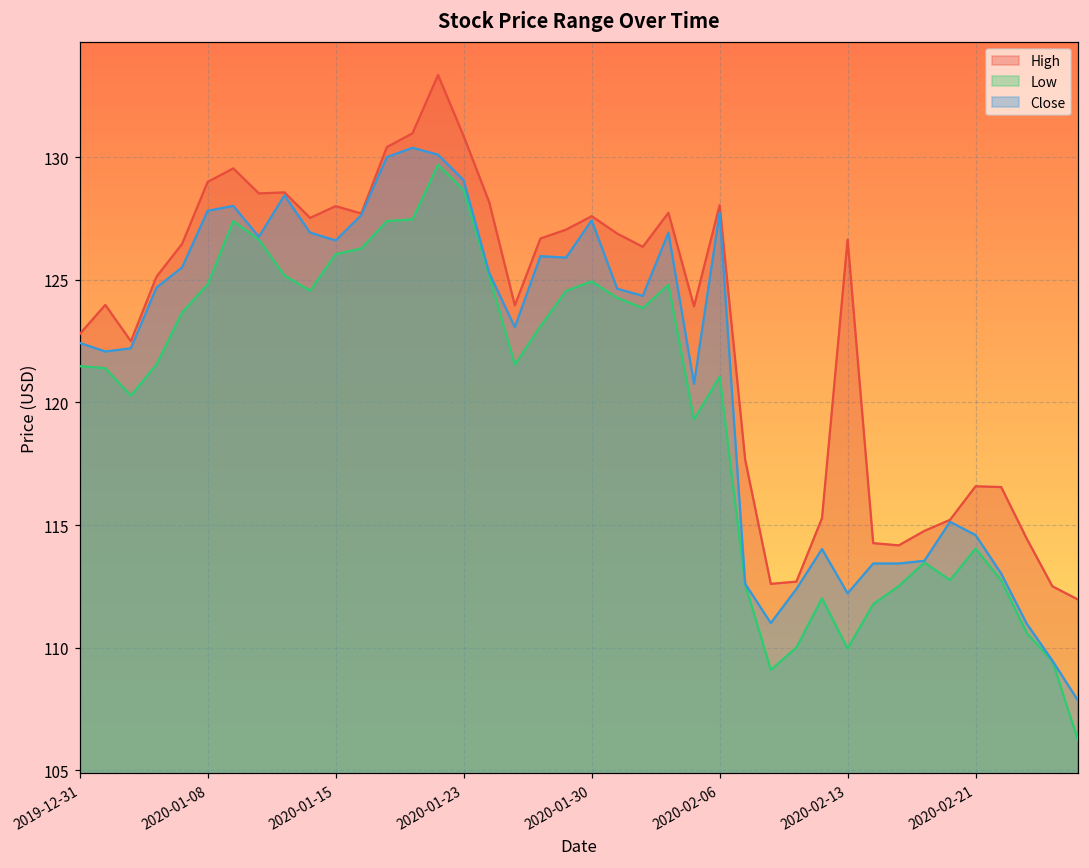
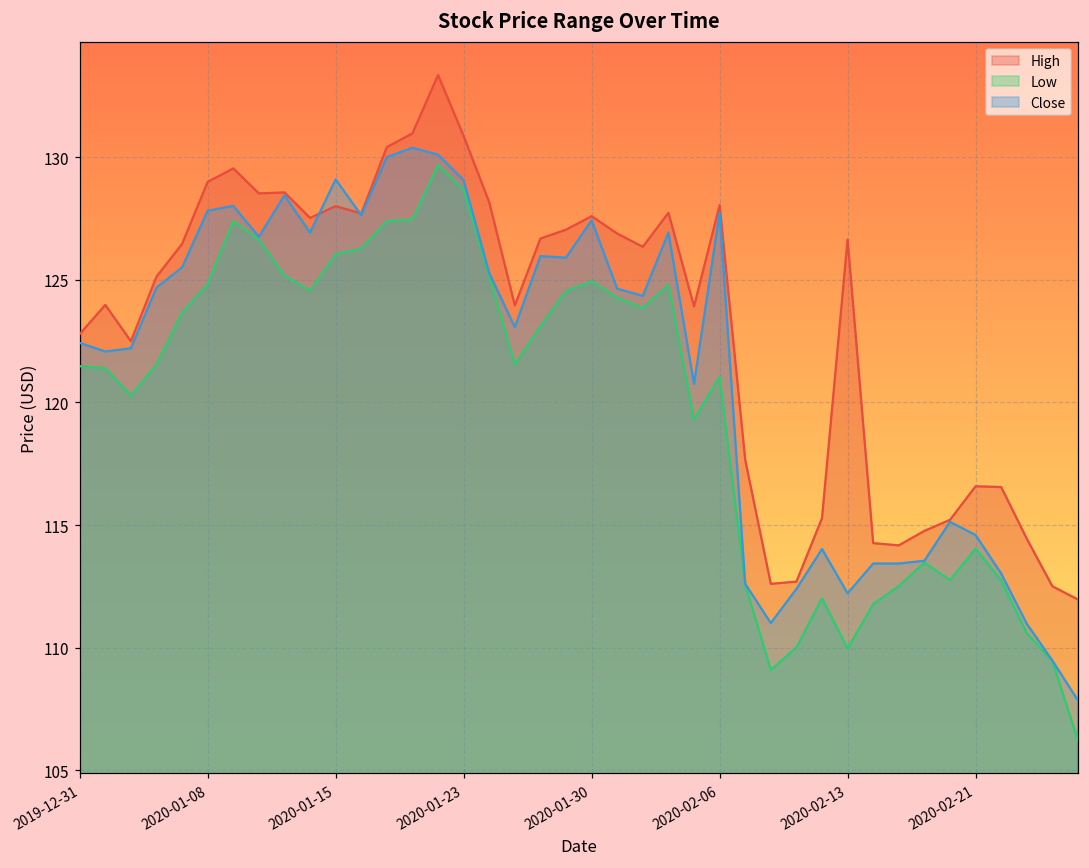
  {
    "High": {
      "2019-12-31": 122.8,
      "2020-01-08": 129.0,
      "2020-01-15": 128.0,
      "2020-01-23": 130.9,
      "2020-01-30": 127.6,
      "2020-02-06": 128.1,
      "2020-02-13": 126.7,
      "2020-02-21": 116.6
    },
    "Low": {
      "2019-12-31": 121.5,
      "2020-01-08": 124.8,
      "2020-01-15": 126.1,
      "2020-01-23": 128.7,
      "2020-01-30": 124.9,
      "2020-02-06": 121.1,
      "2020-02-13": 110.0,
      "2020-02-21": 114.0
    },
    "Close": {
      "2019-12-31": 122.4,
      "2020-01-08": 127.8,
-     "2020-01-15": 126.6,
+     "2020-01-15": 129.1,
      "2020-01-23": 129.1,
      "2020-01-30": 127.4,
      "2020-02-06": 127.7,
      "2020-02-13": 112.2,
      "2020-02-21": 114.6
    }
  }
